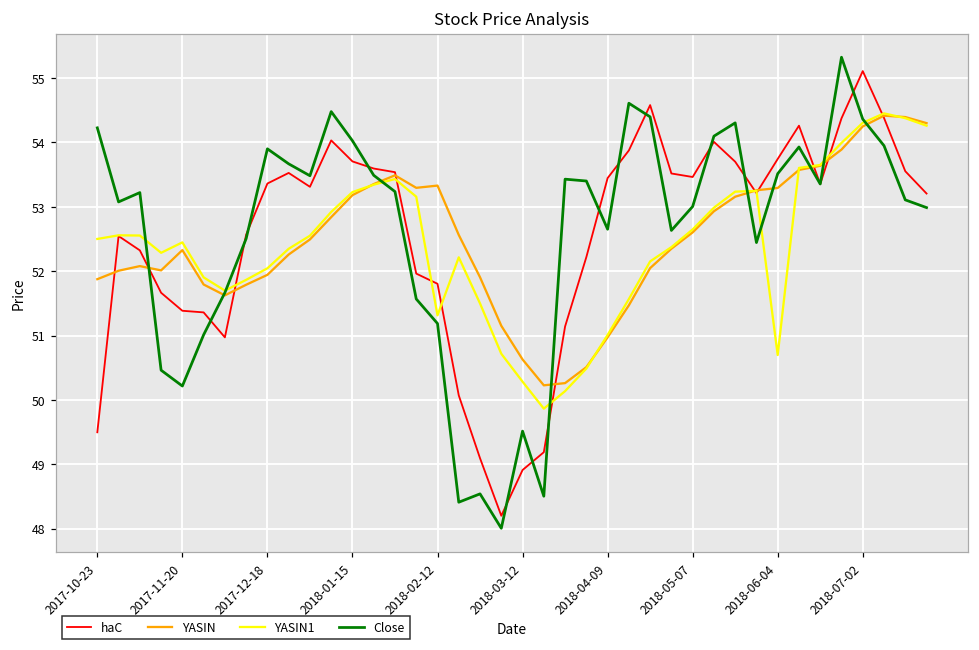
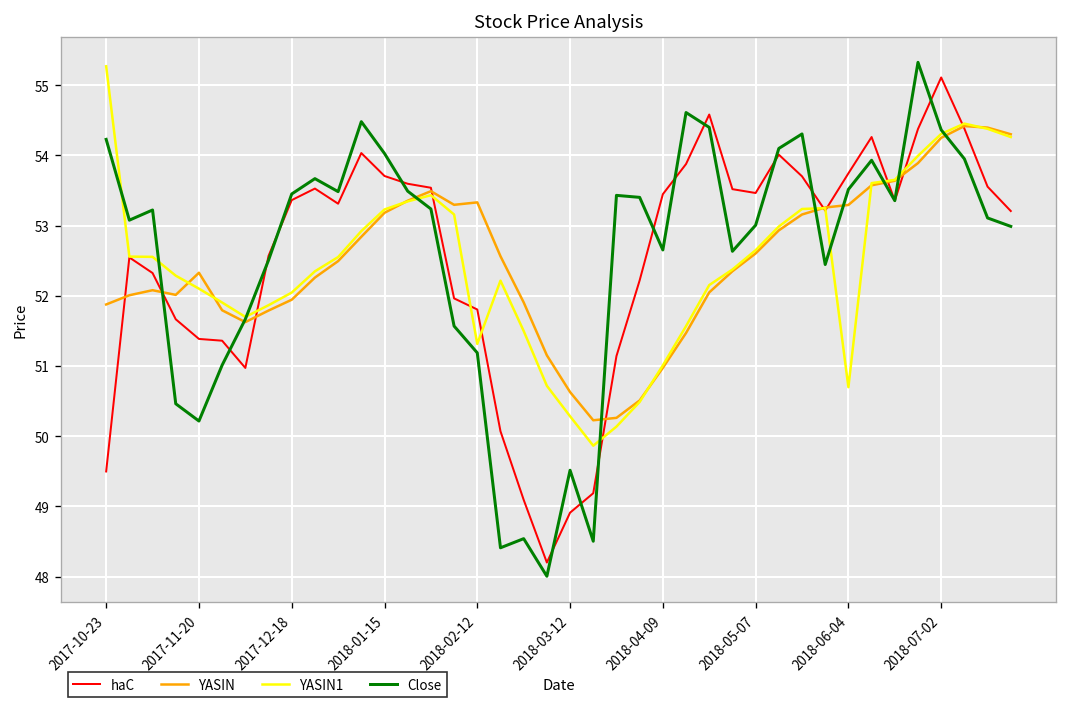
  {
    "haC": {
      "2017-10-23": 49.5,
      "2017-11-20": 51.4,
      "2017-12-18": 53.4,
      "2018-01-15": 53.7,
      "2018-02-12": 51.8,
      "2018-03-12": 48.9,
      "2018-04-09": 53.4,
      "2018-05-07": 53.5,
      "2018-06-04": 53.7,
      "2018-07-02": 55.1
    },
    "YASIN": {
      "2017-10-23": 51.9,
      "2017-11-20": 52.3,
      "2017-12-18": 51.9,
      "2018-01-15": 53.2,
      "2018-02-12": 53.3,
      "2018-03-12": 50.6,
      "2018-05-07": 52.6,
      "2018-06-04": 53.3,
      "2018-07-02": 54.2
    },
    "YASIN1": {
-     "2017-10-23": 52.5,
-     "2017-11-20": 52.4,
+     "2017-10-23": 55.3,
+     "2017-11-20": 52.1,
      "2017-12-18": 52.0,
      "2018-01-15": 53.2,
      "2018-02-12": 51.3,
      "2018-03-12": 50.3,
      "2018-05-07": 52.6,
      "2018-06-04": 50.7,
      "2018-07-02": 54.3
    },
    "Close": {
      "2017-10-23": 54.2,
      "2017-11-20": 50.2,
-     "2017-12-18": 53.9,
+     "2017-12-18": 53.5,
      "2018-01-15": 54.0,
      "2018-02-12": 51.2,
      "2018-03-12": 49.5,
      "2018-04-09": 52.7,
      "2018-05-07": 53.0,
      "2018-06-04": 53.5,
      "2018-07-02": 54.4
    }
  }
